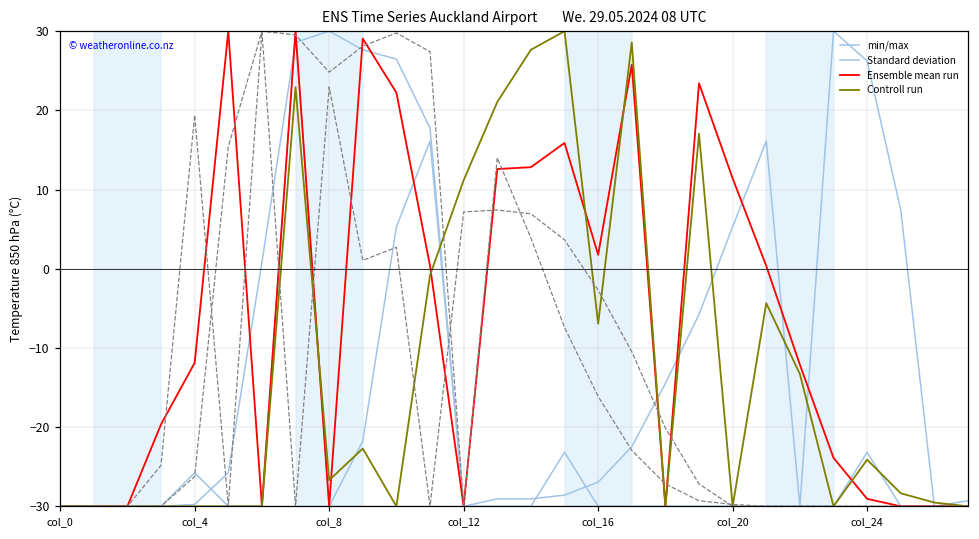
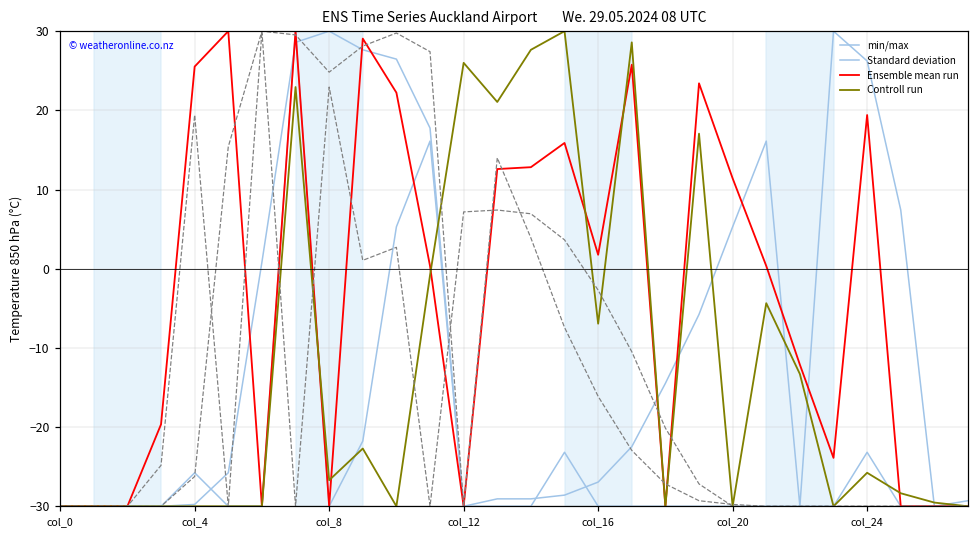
  {
    "Ensemble mean run": {
-     "col_4": -12,
+     "col_4": 26,
      "col_16": 2,
      "col_20": 11,
-     "col_24": -29
+     "col_24": 19
    },
    "Controll run": {
      "col_8": -27,
-     "col_12": 11,
+     "col_12": 26,
      "col_16": -7,
-     "col_24": -24
+     "col_24": -26
    }
  }
